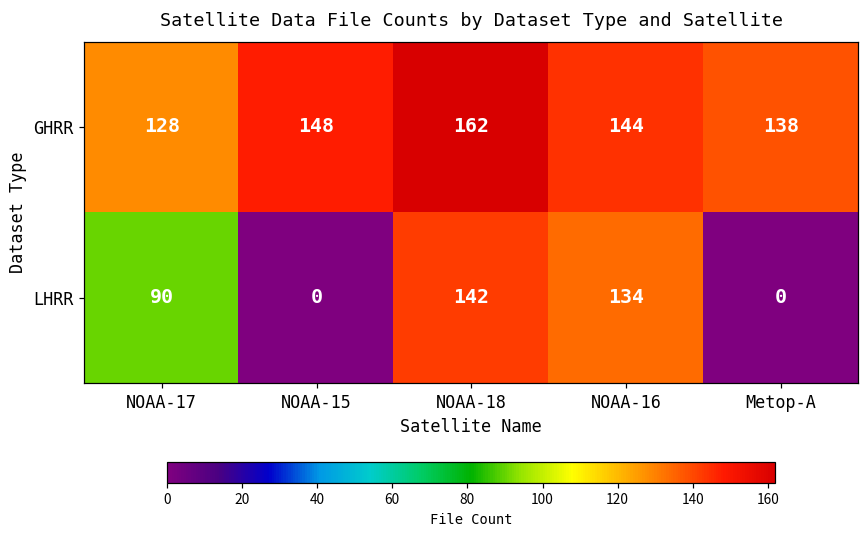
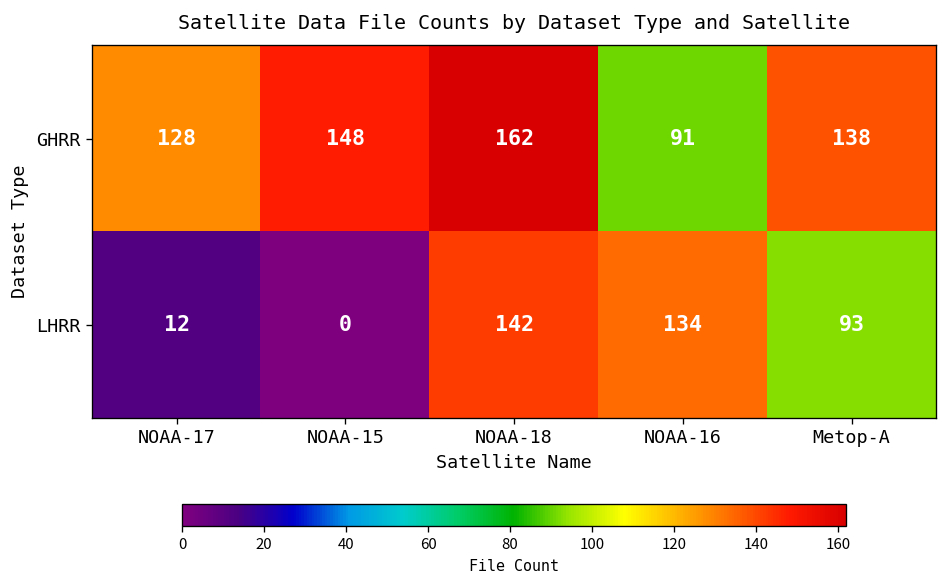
  {
    "GHRR": {
      "NOAA-17": 128,
      "NOAA-15": 148,
      "NOAA-18": 162,
-     "NOAA-16": 144,
+     "NOAA-16": 91,
      "Metop-A": 138
    },
    "LHRR": {
-     "NOAA-17": 90,
+     "NOAA-17": 12,
      "NOAA-15": 0,
      "NOAA-18": 142,
      "NOAA-16": 134,
-     "Metop-A": 0
+     "Metop-A": 93
    }
  }
